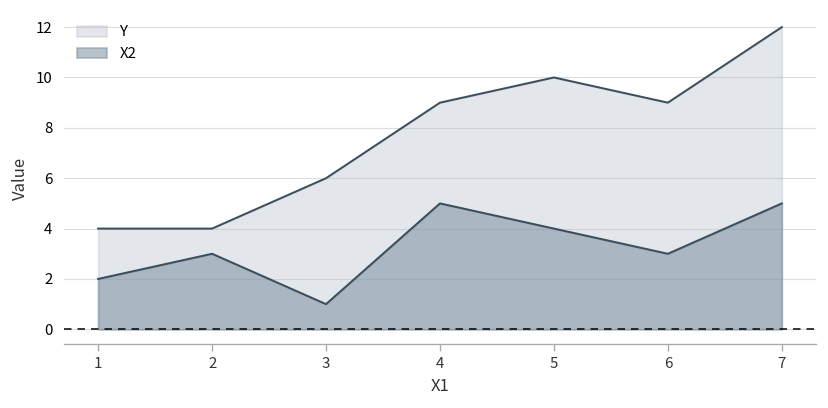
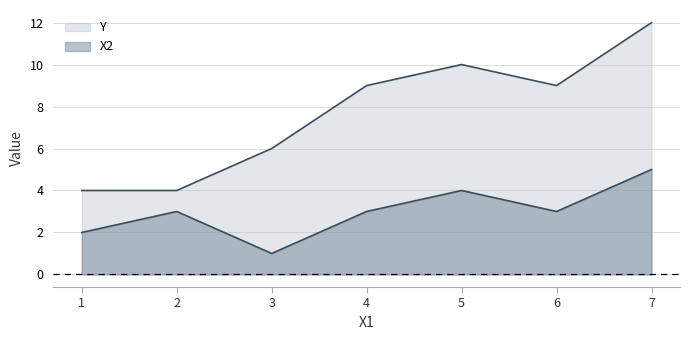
  {
    "Y": {
      "1": 4,
      "2": 4,
      "3": 6,
      "4": 9,
      "5": 10,
      "6": 9,
      "7": 12
    },
    "X2": {
      "1": 2,
      "2": 3,
      "3": 1,
-     "4": 5,
+     "4": 3,
      "5": 4,
      "6": 3,
      "7": 5
    }
  }
